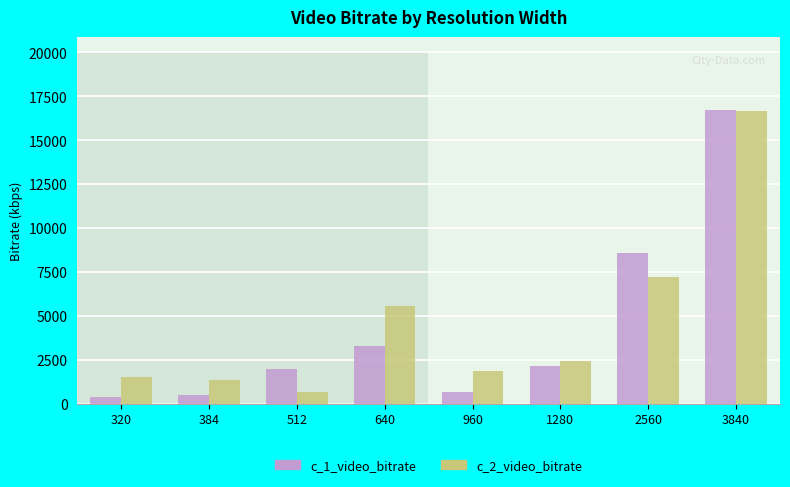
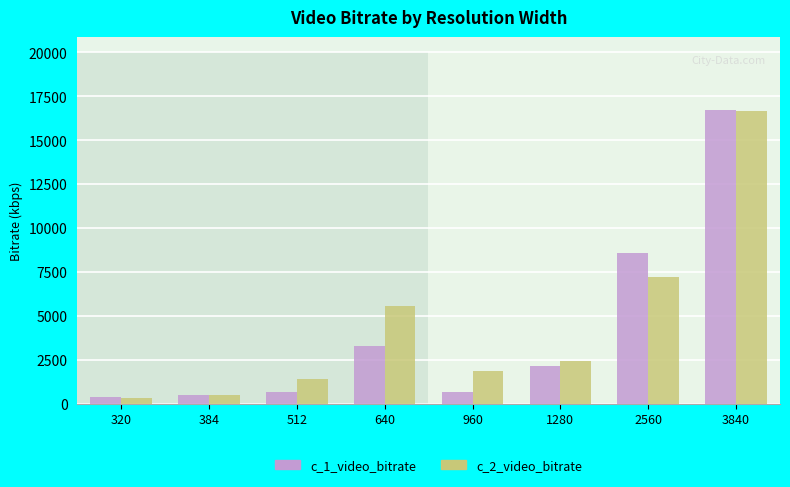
  {
    "c_1_video_bitrate": {
      "320": 400,
      "384": 500,
-     "512": 2000,
+     "512": 700,
      "640": 3300,
      "960": 700,
      "1280": 2100,
      "2560": 8600,
      "3840": 16700
    },
    "c_2_video_bitrate": {
-     "320": 1500,
-     "384": 1300,
-     "512": 700,
+     "320": 300,
+     "384": 500,
+     "512": 1400,
      "640": 5600,
      "960": 1900,
      "1280": 2500,
      "2560": 7200,
      "3840": 16700
    }
  }
